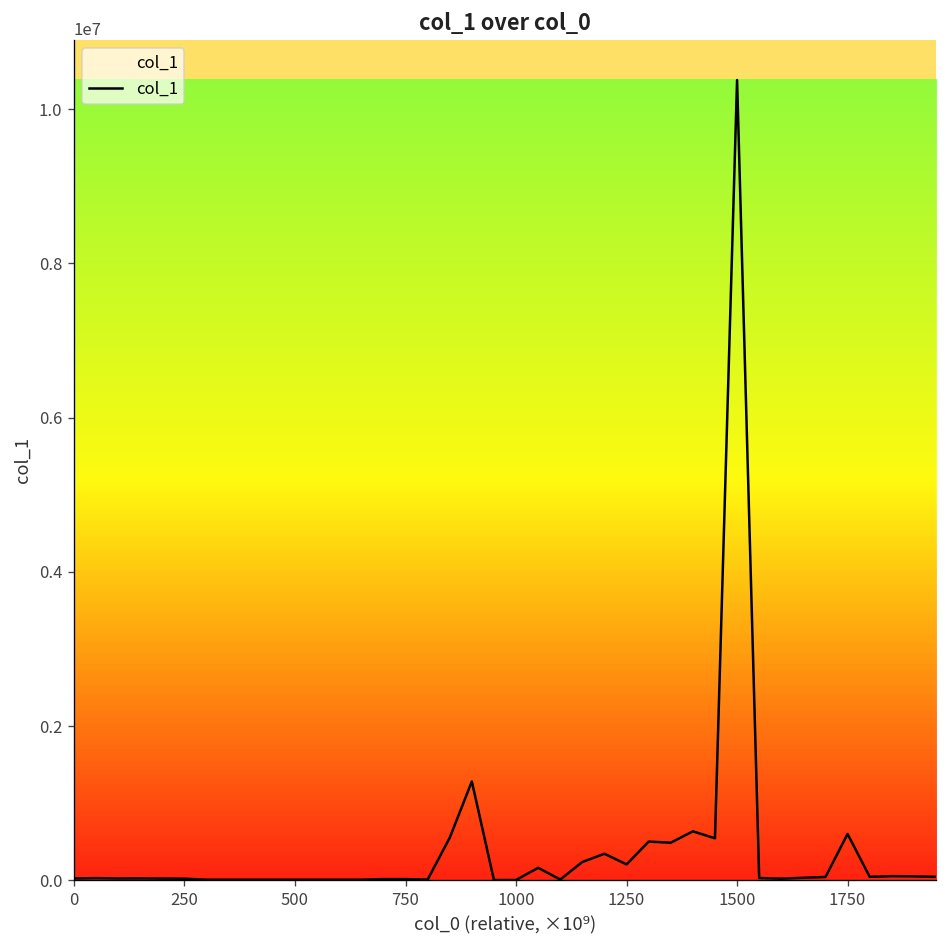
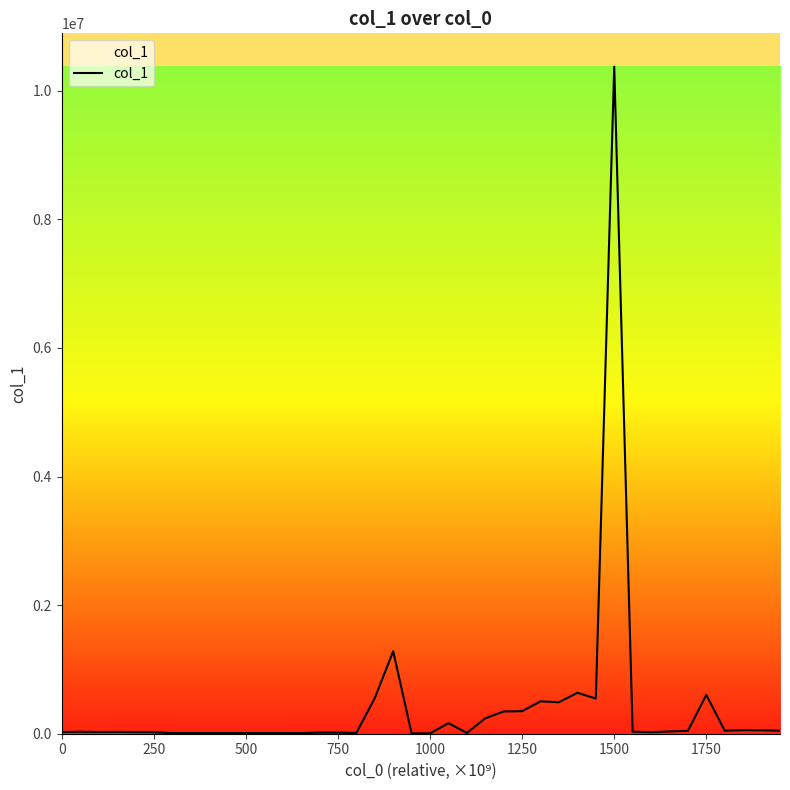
  {
    "0": 0,
    "250": 0,
    "500": 0,
    "750": 0,
    "1000": 0,
-   "1250": 200000,
+   "1250": 400000,
    "1500": 10400000,
    "1750": 600000
  }
